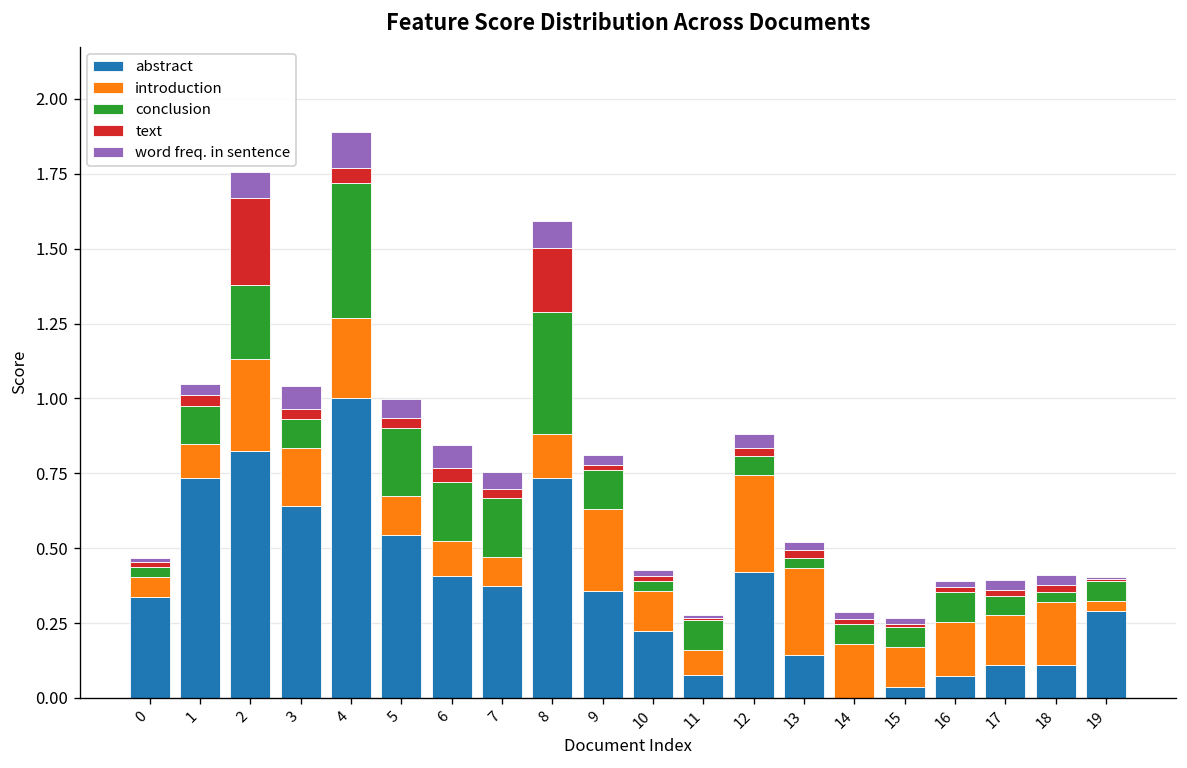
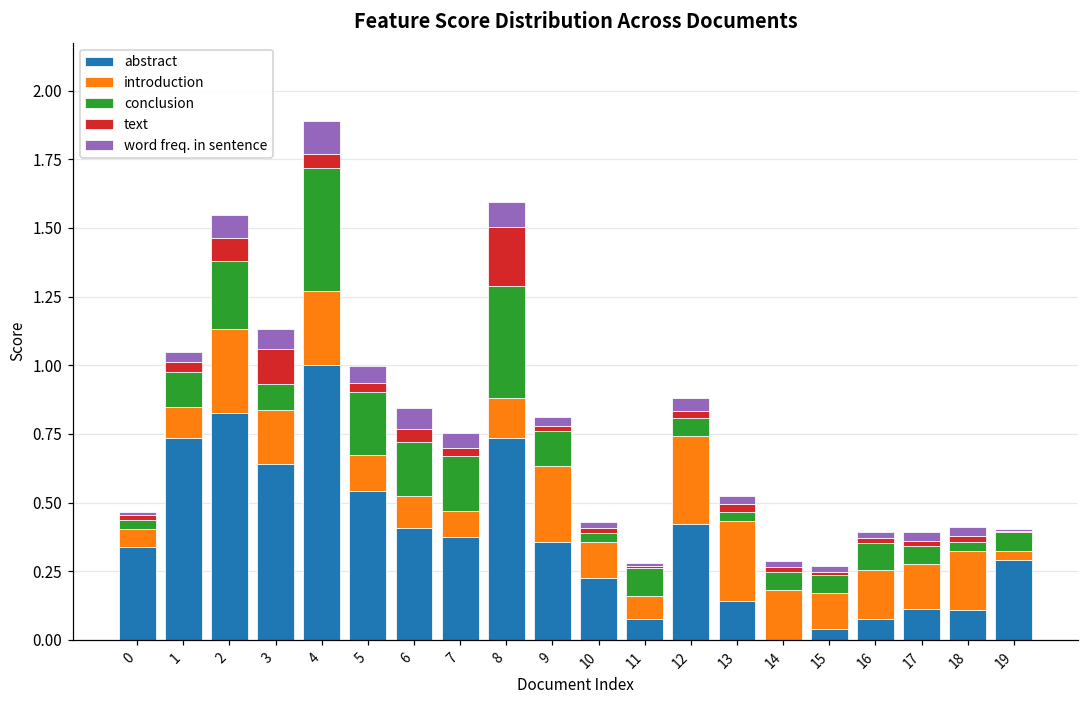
  {
    "abstract": {
      "0": 0.34,
      "1": 0.74,
      "2": 0.83,
      "3": 0.64,
      "4": 1.00,
      "5": 0.54,
      "6": 0.41,
      "7": 0.37,
      "8": 0.74,
      "9": 0.36,
      "10": 0.23,
      "11": 0.08,
      "12": 0.42,
      "13": 0.14,
      "14": 0.00,
      "15": 0.04,
      "16": 0.07,
      "17": 0.11,
      "18": 0.11,
      "19": 0.29
    },
    "introduction": {
      "0": 0.07,
      "1": 0.11,
      "2": 0.31,
      "3": 0.19,
      "4": 0.27,
      "5": 0.13,
      "6": 0.11,
      "7": 0.10,
      "8": 0.15,
      "9": 0.28,
      "10": 0.13,
      "11": 0.08,
      "12": 0.32,
      "13": 0.29,
      "14": 0.18,
      "15": 0.13,
      "16": 0.18,
      "17": 0.17,
      "18": 0.21,
      "19": 0.03
    },
    "conclusion": {
      "0": 0.03,
      "1": 0.13,
      "2": 0.25,
      "3": 0.10,
      "4": 0.45,
      "5": 0.23,
      "6": 0.20,
      "7": 0.20,
      "8": 0.41,
      "9": 0.13,
      "10": 0.03,
      "11": 0.10,
      "12": 0.06,
      "13": 0.03,
      "14": 0.07,
      "15": 0.07,
      "16": 0.10,
      "17": 0.07,
      "18": 0.03,
      "19": 0.07
    },
    "text": {
      "0": 0.02,
      "1": 0.04,
-     "2": 0.29,
-     "3": 0.03,
+     "2": 0.08,
+     "3": 0.13,
      "4": 0.05,
      "5": 0.03,
      "6": 0.04,
      "7": 0.03,
      "8": 0.21,
      "9": 0.02,
      "10": 0.02,
      "12": 0.03,
      "13": 0.03,
      "14": 0.02,
      "15": 0.01,
      "16": 0.02,
      "17": 0.02,
      "18": 0.02
    },
    "word freq. in sentence": {
      "0": 0.01,
      "1": 0.03,
      "3": 0.07,
      "4": 0.12,
      "5": 0.06,
      "6": 0.08,
      "7": 0.06,
      "8": 0.09,
      "9": 0.03,
      "10": 0.02,
      "11": 0.01,
      "12": 0.04,
      "13": 0.03,
      "14": 0.02,
      "15": 0.02,
      "16": 0.02,
      "17": 0.04,
      "18": 0.03
    }
  }
